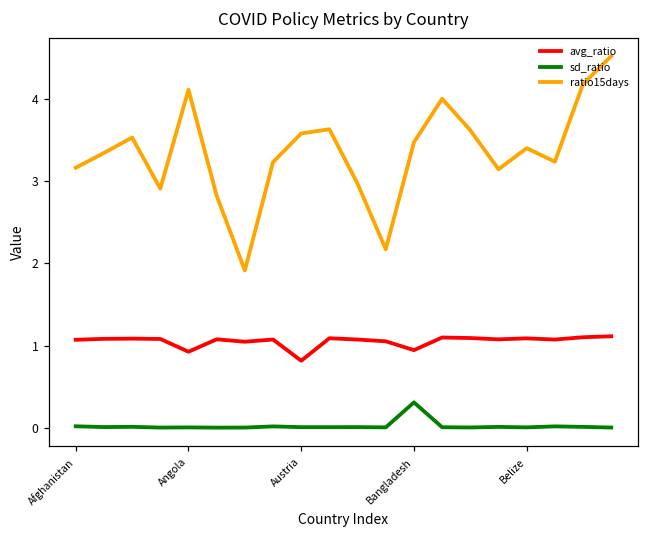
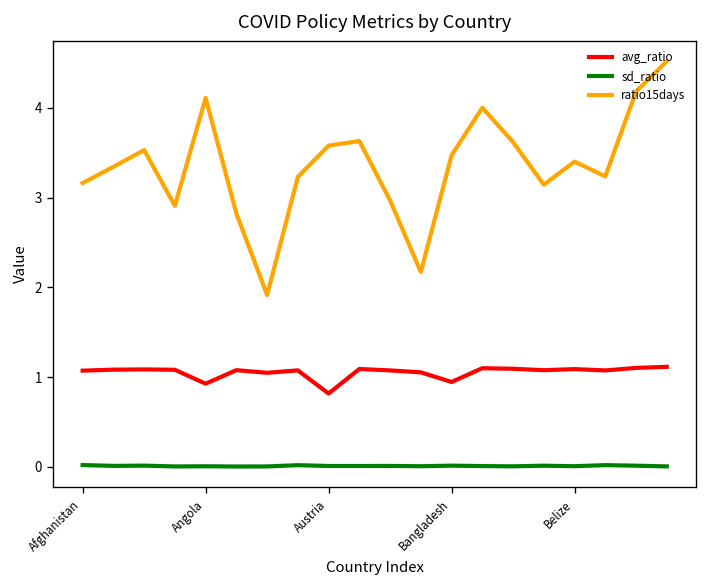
  {
    "avg_ratio": {
      "Afghanistan": 1.1,
      "Angola": 0.9,
      "Austria": 0.8,
      "Bangladesh": 0.9,
      "Belize": 1.1
    },
    "sd_ratio": {
      "Afghanistan": 0.0,
      "Angola": 0.0,
      "Austria": 0.0,
-     "Bangladesh": 0.3,
+     "Bangladesh": 0.0,
      "Belize": 0.0
    },
    "ratio15days": {
      "Afghanistan": 3.2,
      "Angola": 4.1,
      "Austria": 3.6,
      "Bangladesh": 3.5,
      "Belize": 3.4
    }
  }
